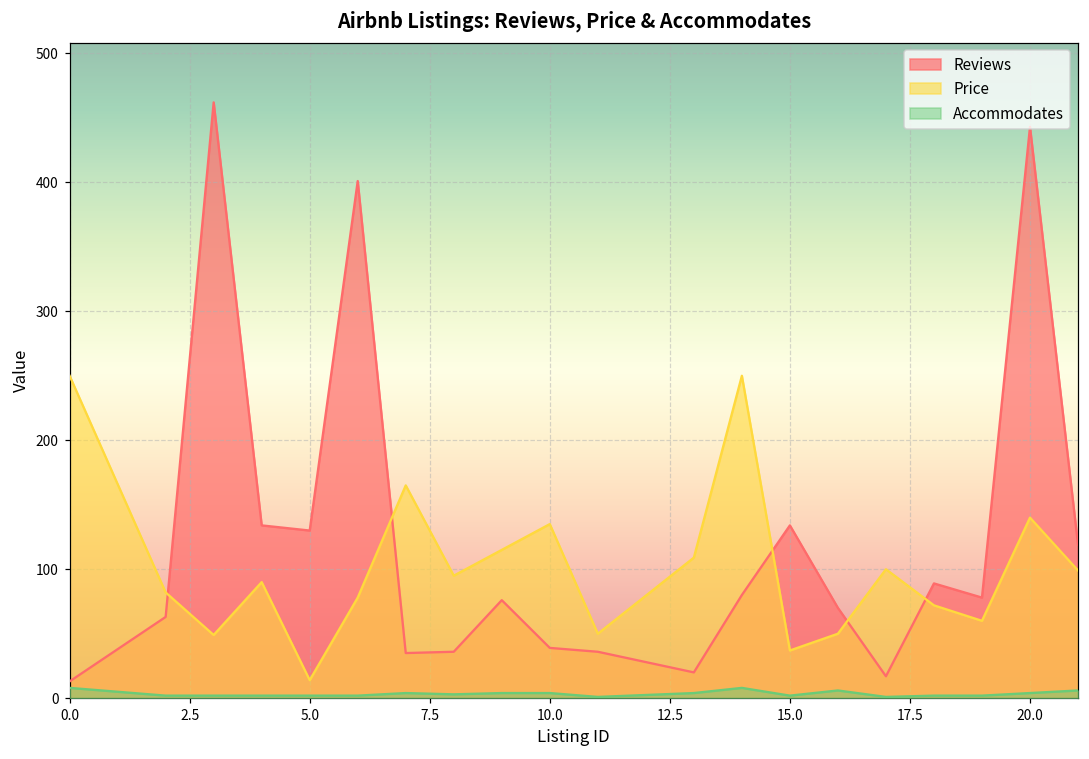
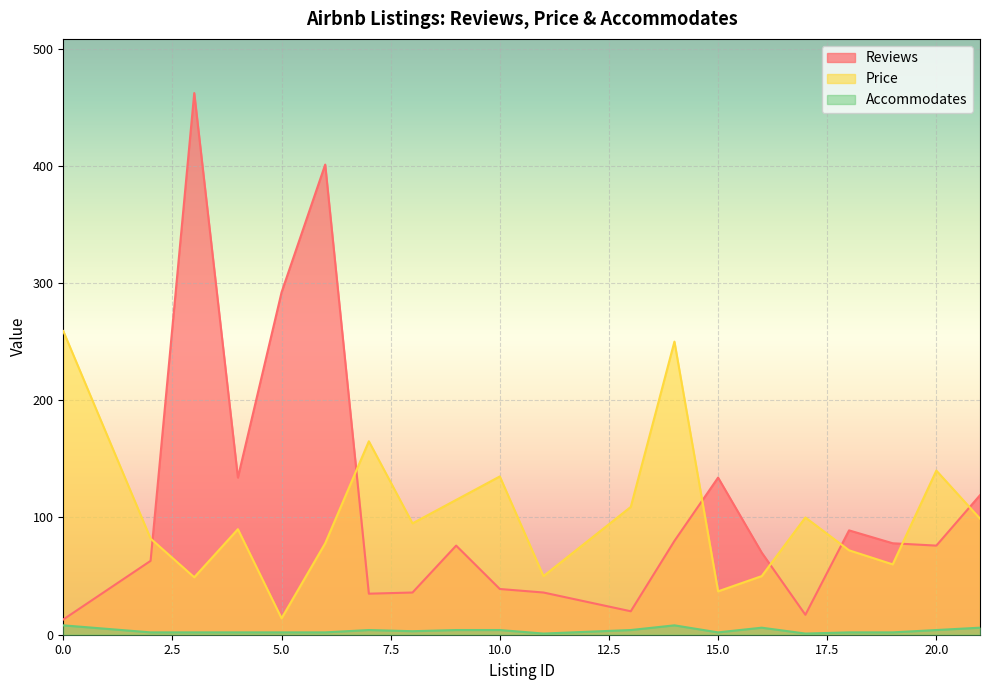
  {
    "Reviews": {
      "0.0": 13,
-     "5.0": 130,
+     "5.0": 292,
      "10.0": 39,
      "15.0": 134,
-     "20.0": 443
+     "20.0": 76
    },
    "Price": {
-     "0.0": 250,
+     "0.0": 259,
      "5.0": 14,
      "10.0": 135,
      "15.0": 37,
      "20.0": 140
    },
    "Accommodates": {
      "0.0": 8,
      "5.0": 2,
      "10.0": 4,
      "15.0": 2,
      "20.0": 4
    }
  }
